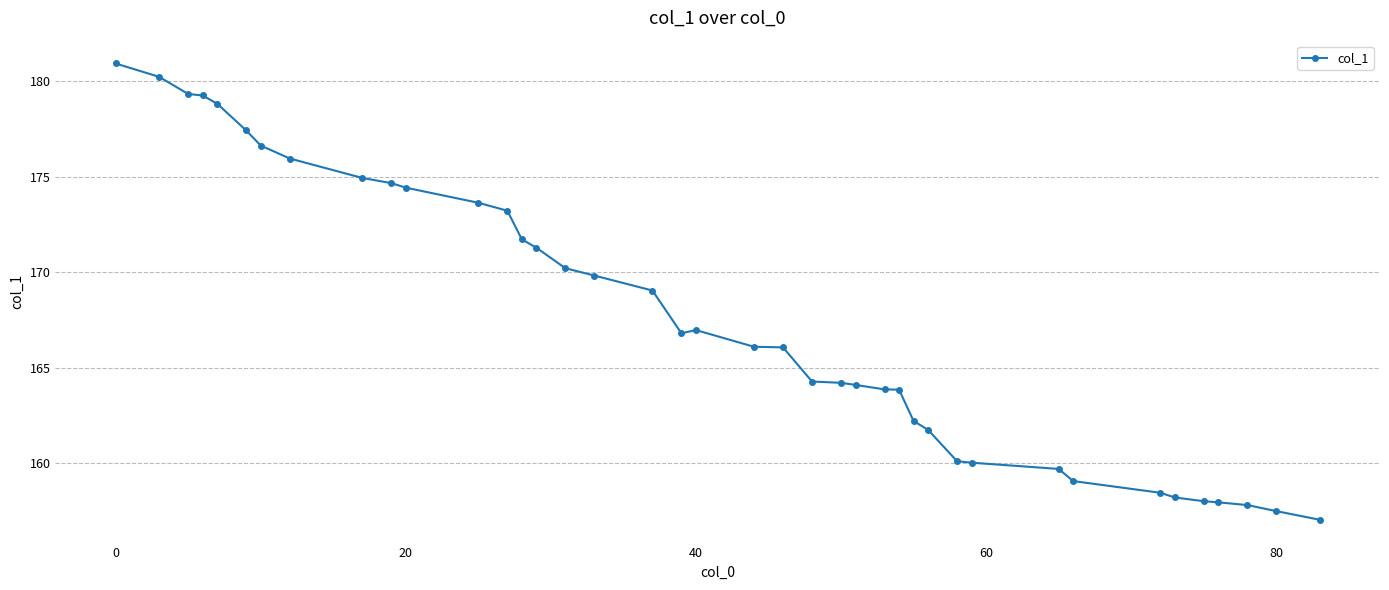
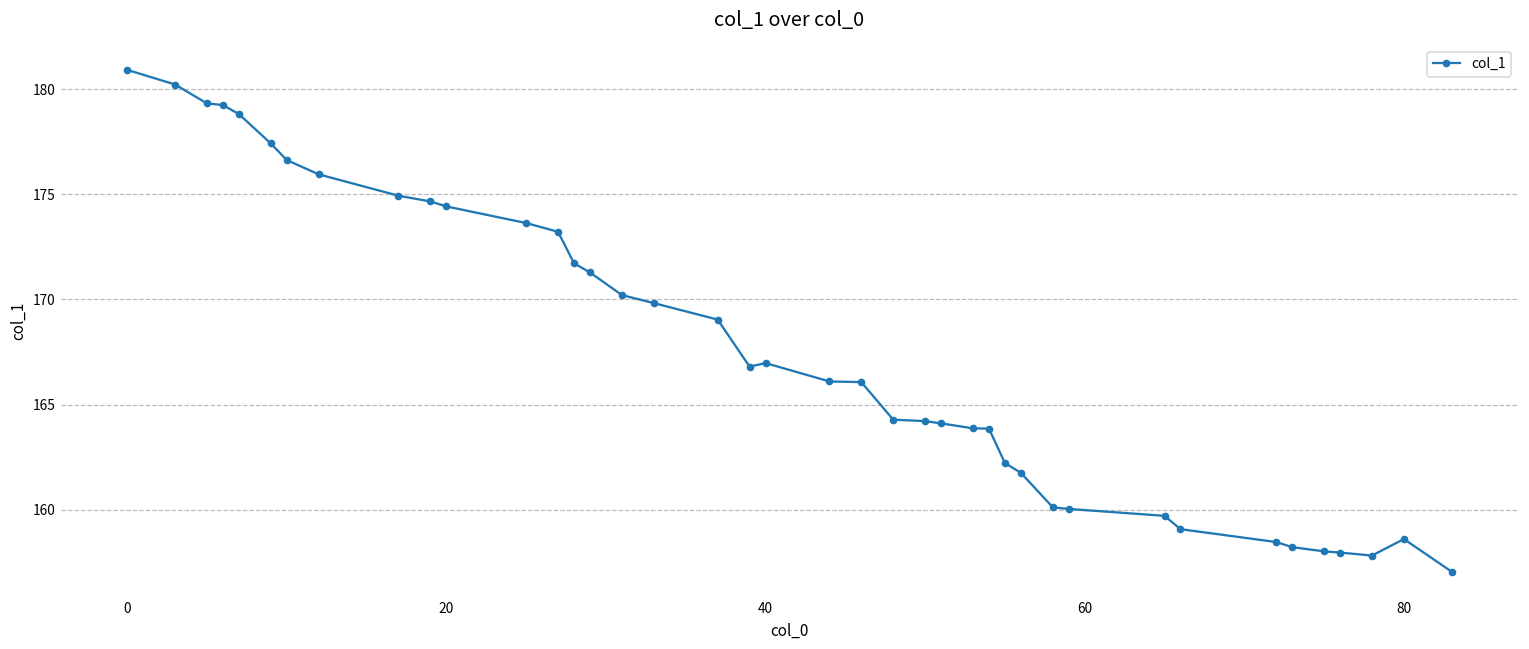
  {
    "0": 180.9,
    "20": 174.4,
    "40": 167.0,
-   "80": 157.5
+   "80": 158.6
  }
